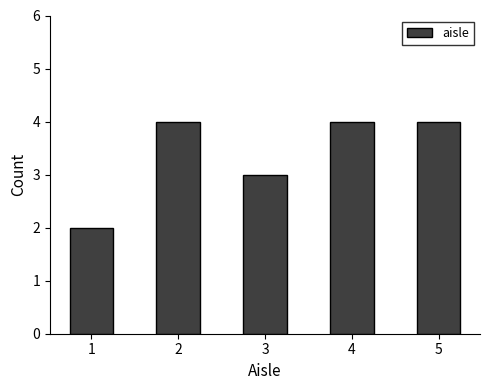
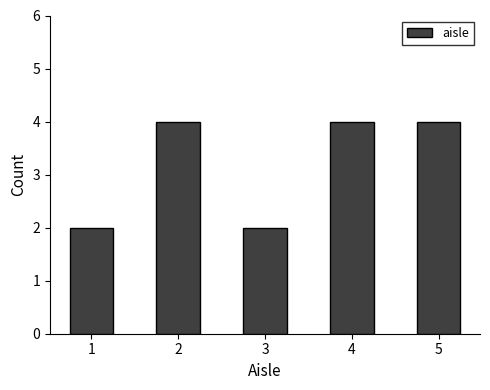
  {
    "1": 2,
    "2": 4,
-   "3": 3,
+   "3": 2,
    "4": 4,
    "5": 4
  }
